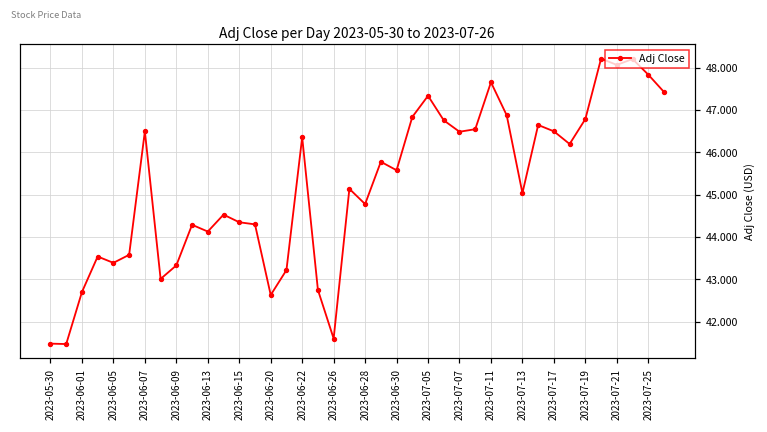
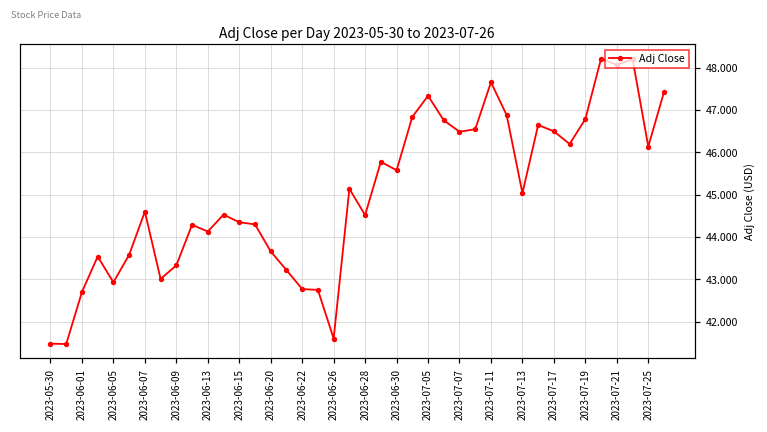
  {
    "2023-05-30": 41.5,
    "2023-06-01": 42.7,
-   "2023-06-05": 43.4,
-   "2023-06-07": 46.5,
+   "2023-06-05": 42.9,
+   "2023-06-07": 44.6,
    "2023-06-09": 43.3,
    "2023-06-13": 44.1,
    "2023-06-15": 44.4,
-   "2023-06-20": 42.6,
-   "2023-06-22": 46.4,
+   "2023-06-20": 43.7,
+   "2023-06-22": 42.8,
    "2023-06-26": 41.6,
-   "2023-06-28": 44.8,
+   "2023-06-28": 44.5,
    "2023-06-30": 45.6,
    "2023-07-05": 47.3,
    "2023-07-07": 46.5,
    "2023-07-11": 47.7,
    "2023-07-13": 45.0,
    "2023-07-17": 46.5,
    "2023-07-19": 46.8,
-   "2023-07-25": 47.8
+   "2023-07-25": 46.1
  }
